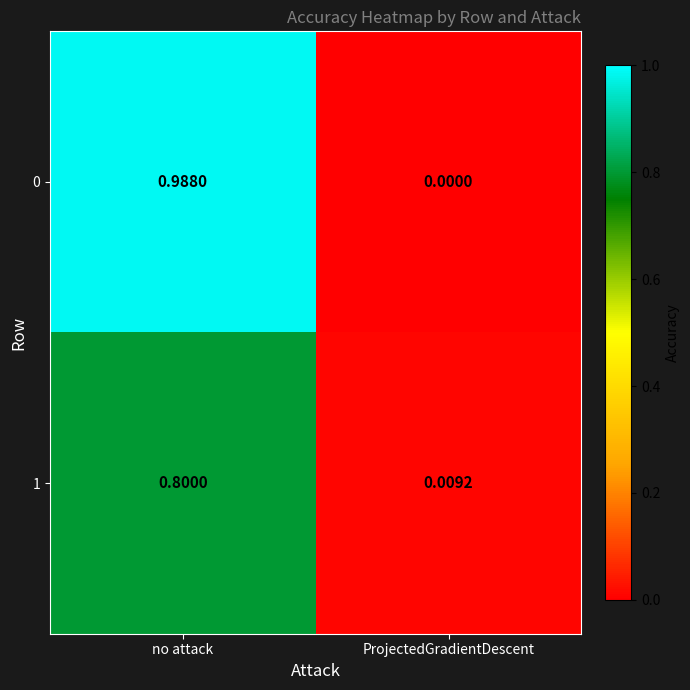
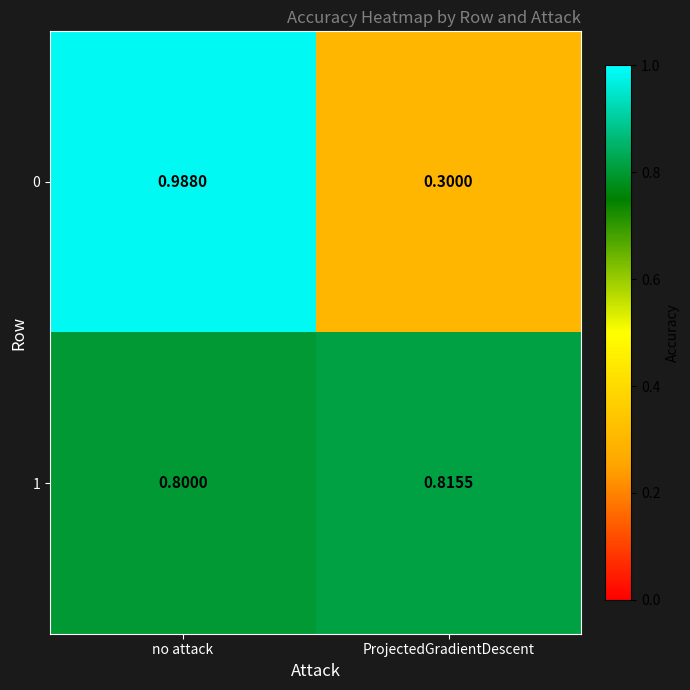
  {
    "0": {
      "no attack": 0.9880,
-     "ProjectedGradientDescent": 0.0000
+     "ProjectedGradientDescent": 0.3000
    },
    "1": {
      "no attack": 0.8000,
-     "ProjectedGradientDescent": 0.0092
+     "ProjectedGradientDescent": 0.8155
    }
  }
